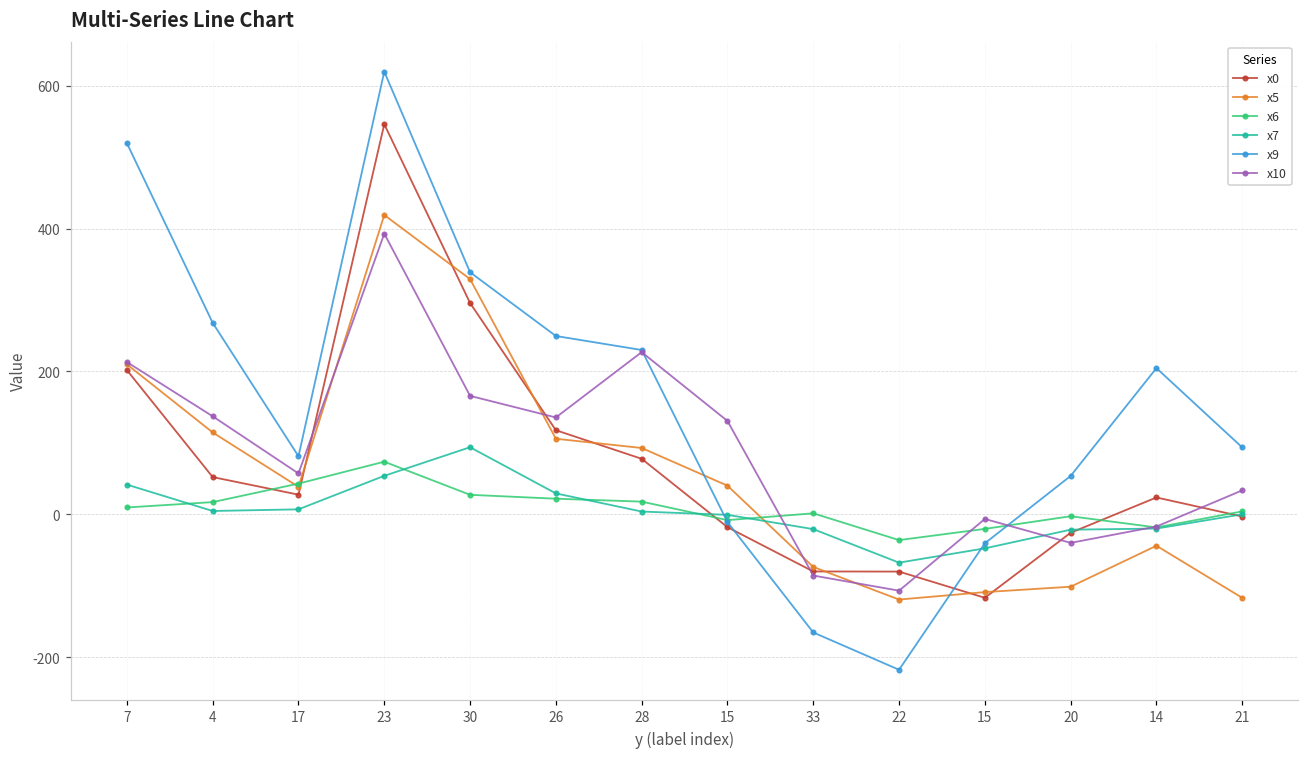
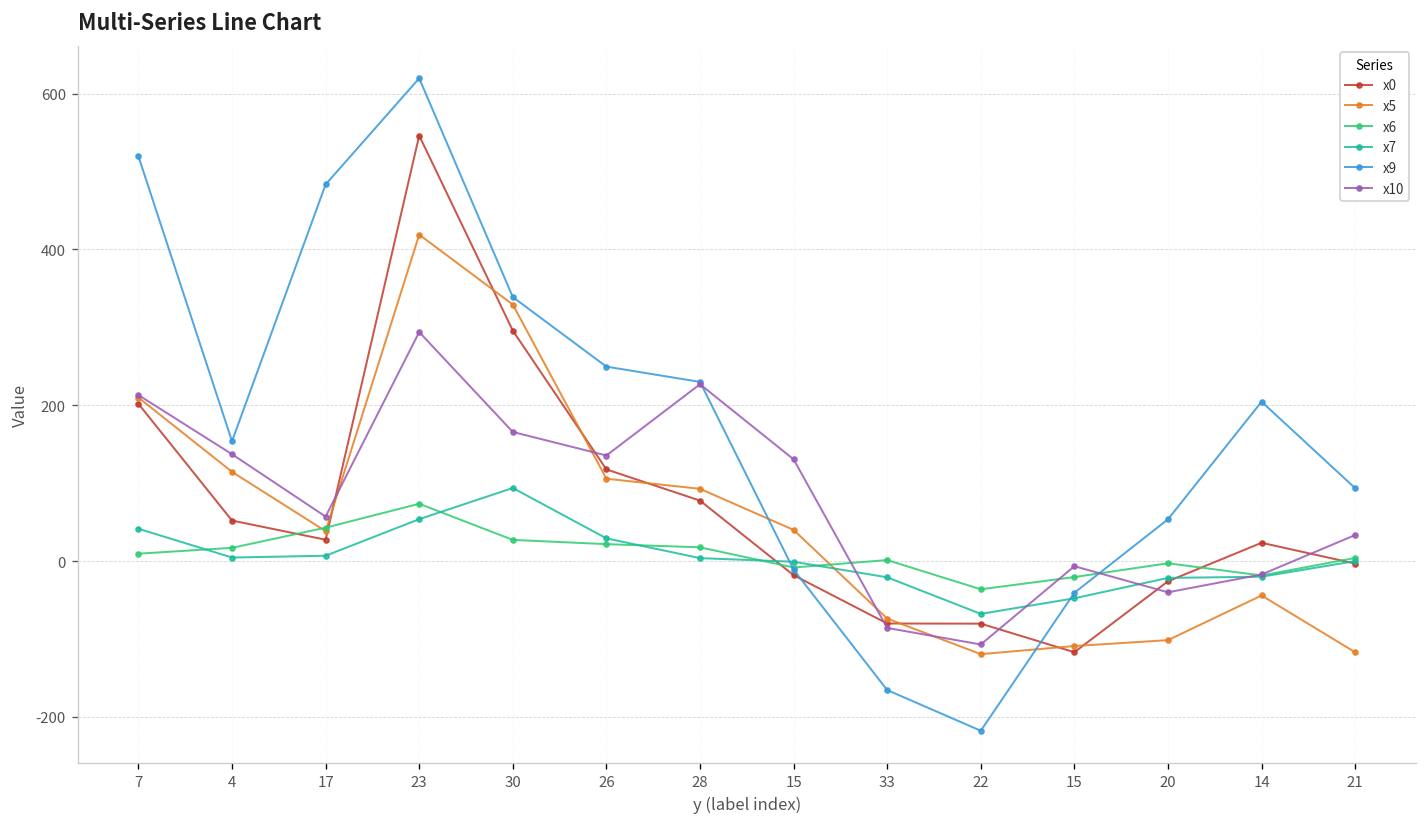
  {
    "x0": {
      "7": 200,
      "4": 50,
      "17": 30,
      "23": 550,
      "30": 300,
      "26": 120,
      "28": 80,
      "33": -80,
      "22": -80,
      "20": -30,
      "14": 20
    },
    "x5": {
      "4": 110,
      "17": 40,
      "23": 420,
      "30": 330,
      "26": 110,
      "28": 90,
      "33": -70,
      "22": -120,
      "20": -100,
      "14": -40,
      "21": -120
    },
    "x9": {
      "7": 520,
-     "4": 270,
-     "17": 80,
+     "4": 150,
+     "17": 480,
      "23": 620,
      "30": 340,
      "26": 250,
      "33": -170,
      "22": -220,
      "20": 50,
      "14": 200,
      "21": 90
    },
    "x10": {
      "4": 140,
      "17": 60,
-     "23": 390,
+     "23": 290,
      "30": 170,
      "26": 140,
      "33": -90,
      "22": -110,
      "20": -40,
      "21": 30
    }
  }
